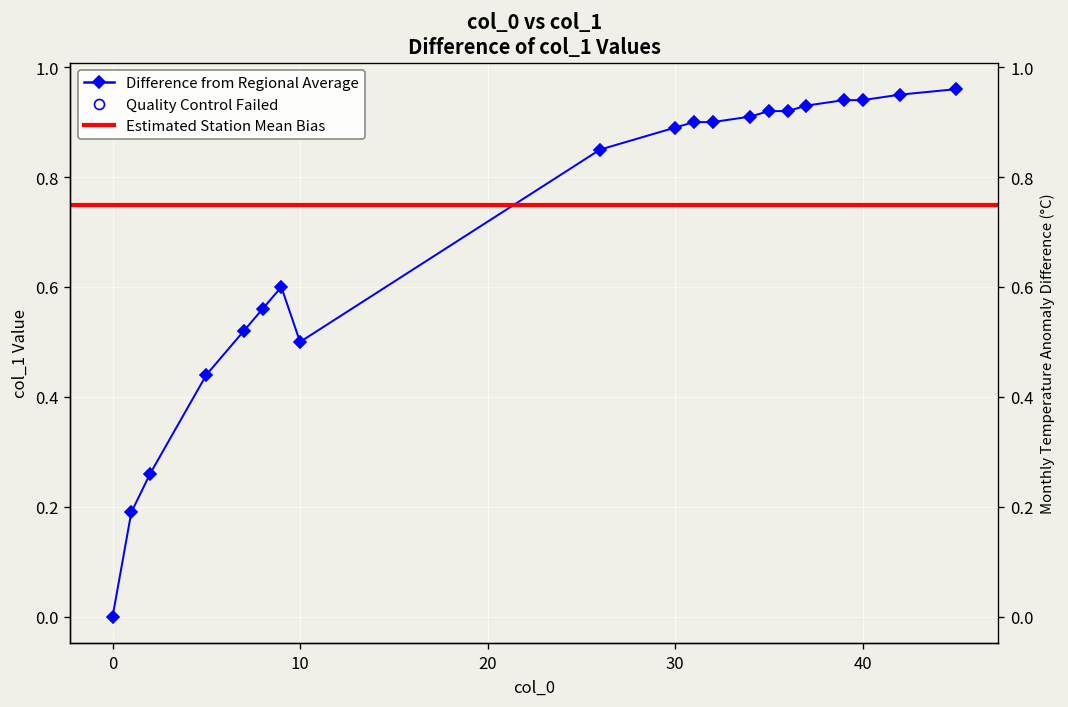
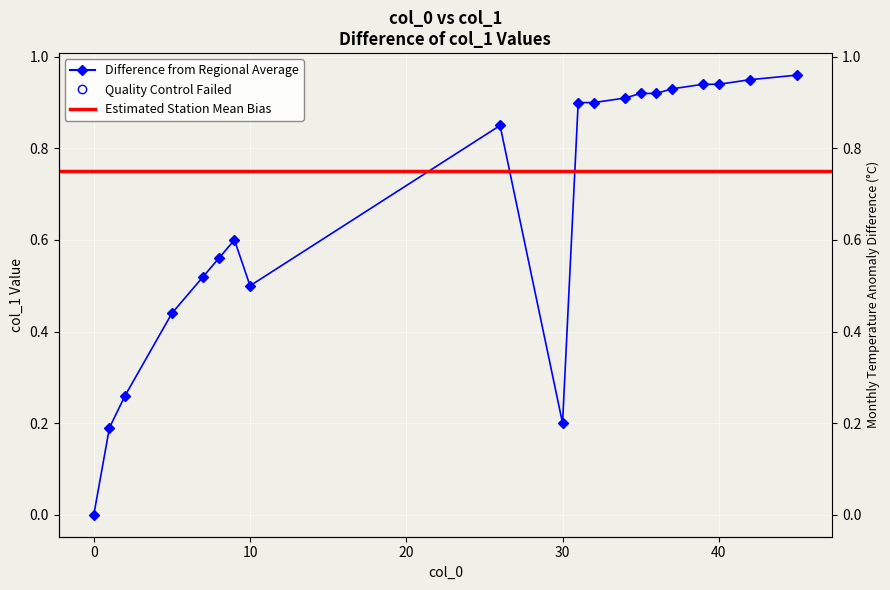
  {
    "0": 0.00,
    "10": 0.50,
-   "30": 0.89,
+   "30": 0.20,
    "40": 0.94
  }
